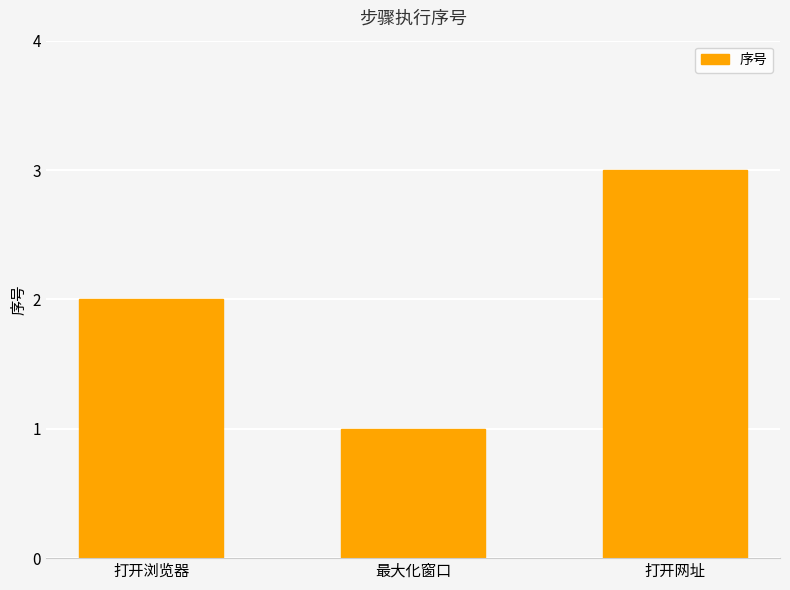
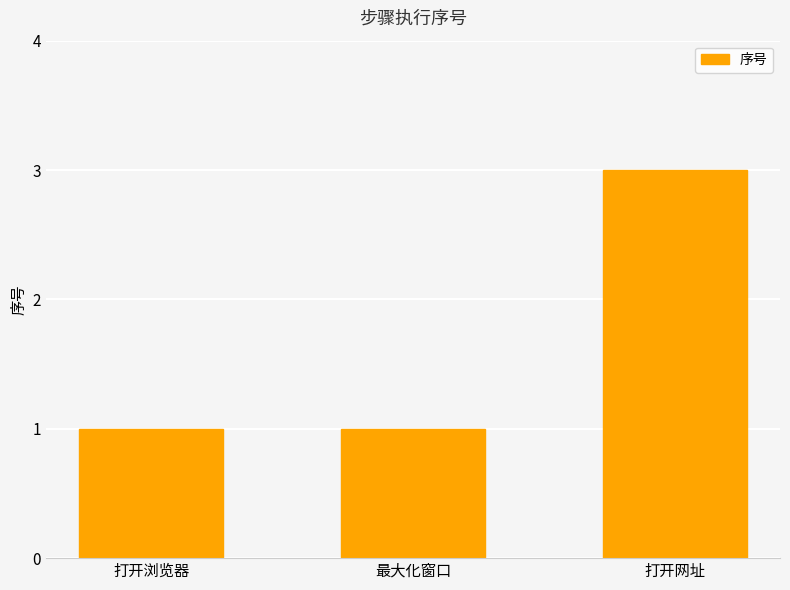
  {
-   "打开浏览器": 2,
+   "打开浏览器": 1,
    "最大化窗口": 1,
    "打开网址": 3
  }
